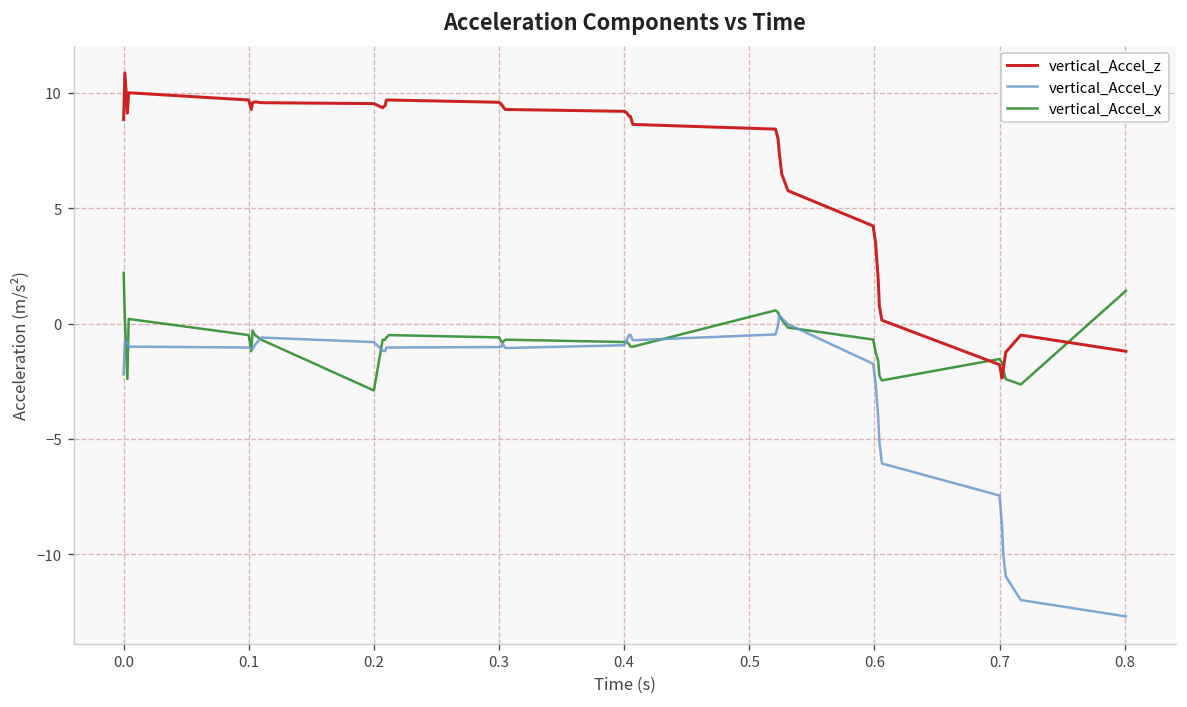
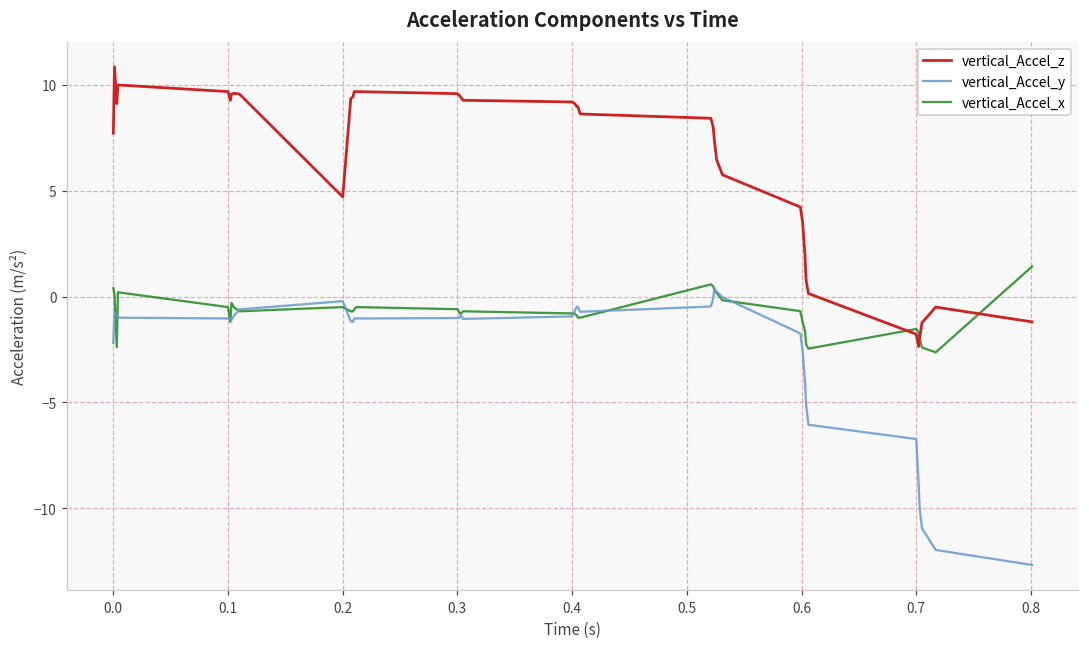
  {
    "vertical_Accel_z": {
-     "0.0": 8.8,
+     "0.0": 7.7,
      "0.1": 9.7,
-     "0.2": 9.5,
+     "0.2": 4.7,
      "0.3": 9.6,
      "0.4": 9.2,
      "0.7": -1.8
    },
    "vertical_Accel_y": {
      "0.0": -2.2,
      "0.1": -1.0,
-     "0.2": -0.8,
+     "0.2": -0.2,
      "0.3": -1.0,
      "0.4": -0.9,
-     "0.7": -7.5
+     "0.7": -6.7
    },
    "vertical_Accel_x": {
-     "0.0": 2.2,
+     "0.0": 0.4,
      "0.1": -0.5,
-     "0.2": -2.9,
+     "0.2": -0.5,
      "0.3": -0.6,
      "0.4": -0.8,
      "0.7": -1.5
    }
  }
